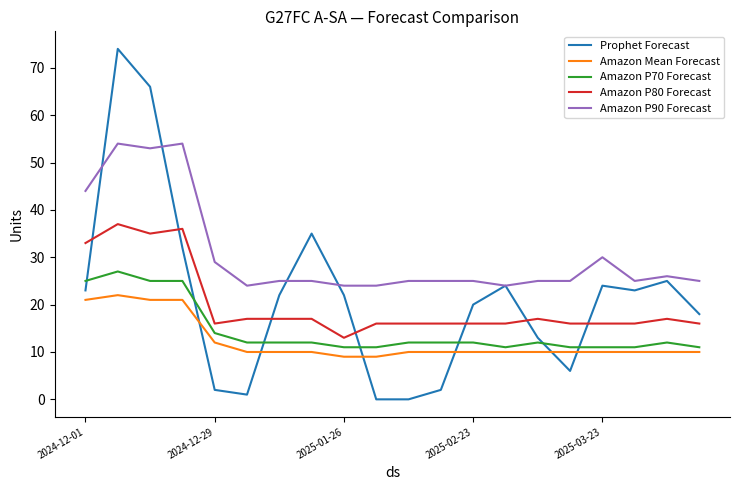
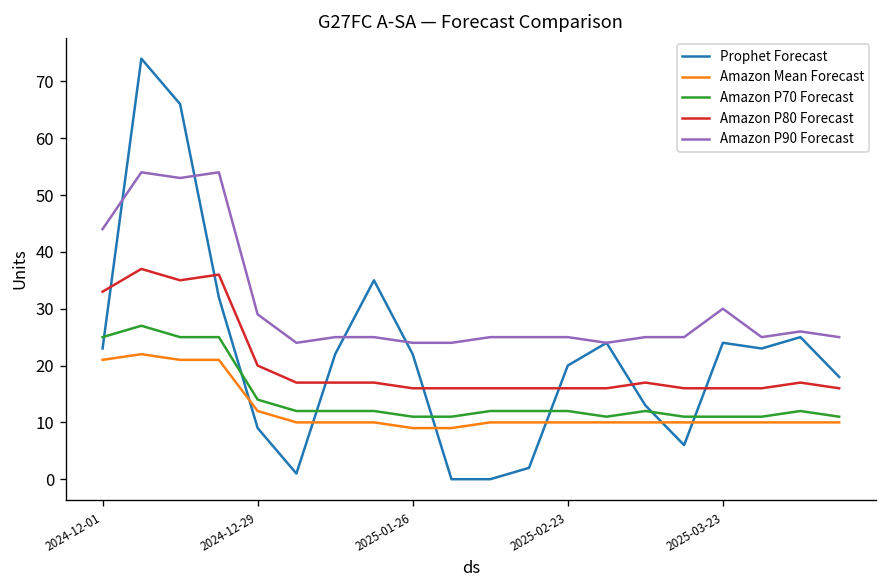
  {
    "Prophet Forecast": {
      "2024-12-01": 23,
-     "2024-12-29": 2,
+     "2024-12-29": 9,
      "2025-01-26": 22,
      "2025-02-23": 20,
      "2025-03-23": 24
    },
    "Amazon Mean Forecast": {
      "2024-12-01": 21,
      "2024-12-29": 12,
      "2025-01-26": 9,
      "2025-02-23": 10,
      "2025-03-23": 10
    },
    "Amazon P70 Forecast": {
      "2024-12-01": 25,
      "2024-12-29": 14,
      "2025-01-26": 11,
      "2025-02-23": 12,
      "2025-03-23": 11
    },
    "Amazon P80 Forecast": {
      "2024-12-01": 33,
-     "2024-12-29": 16,
-     "2025-01-26": 13,
+     "2024-12-29": 20,
+     "2025-01-26": 16,
      "2025-02-23": 16,
      "2025-03-23": 16
    },
    "Amazon P90 Forecast": {
      "2024-12-01": 44,
      "2024-12-29": 29,
      "2025-01-26": 24,
      "2025-02-23": 25,
      "2025-03-23": 30
    }
  }
